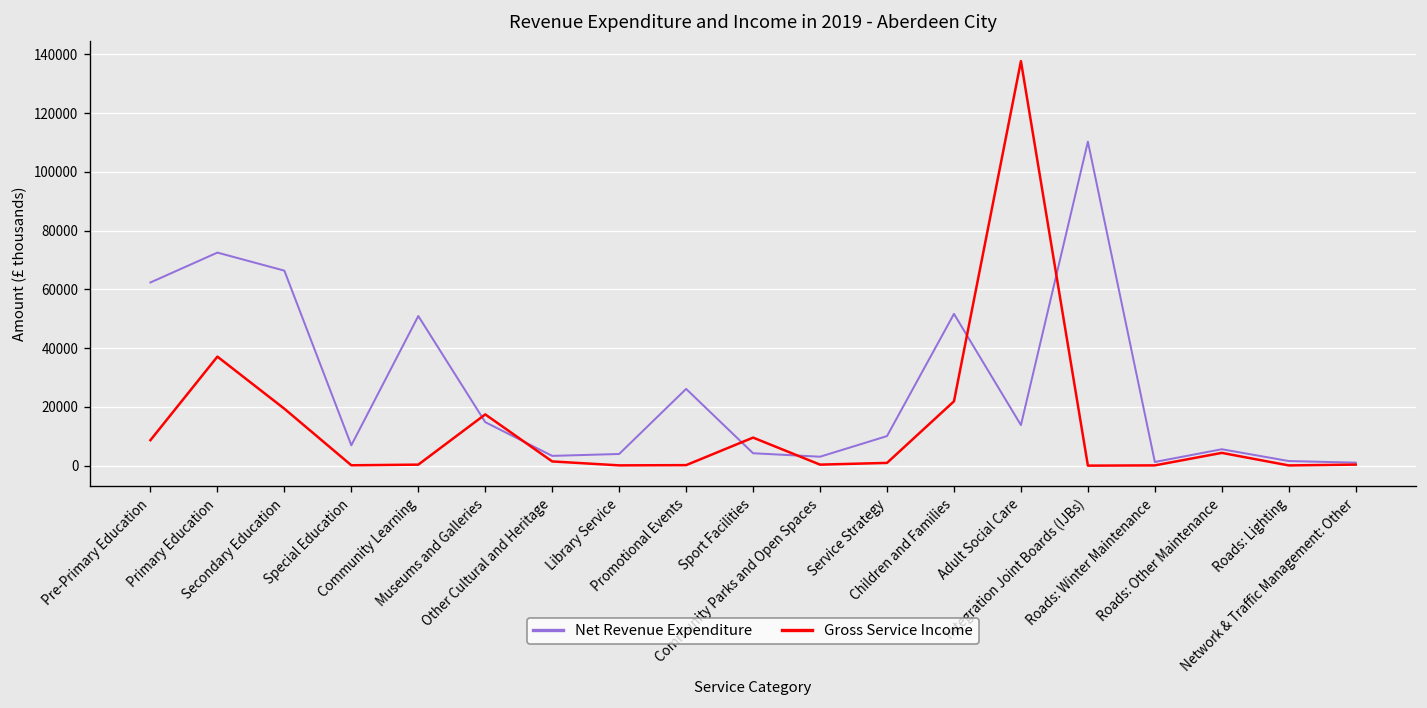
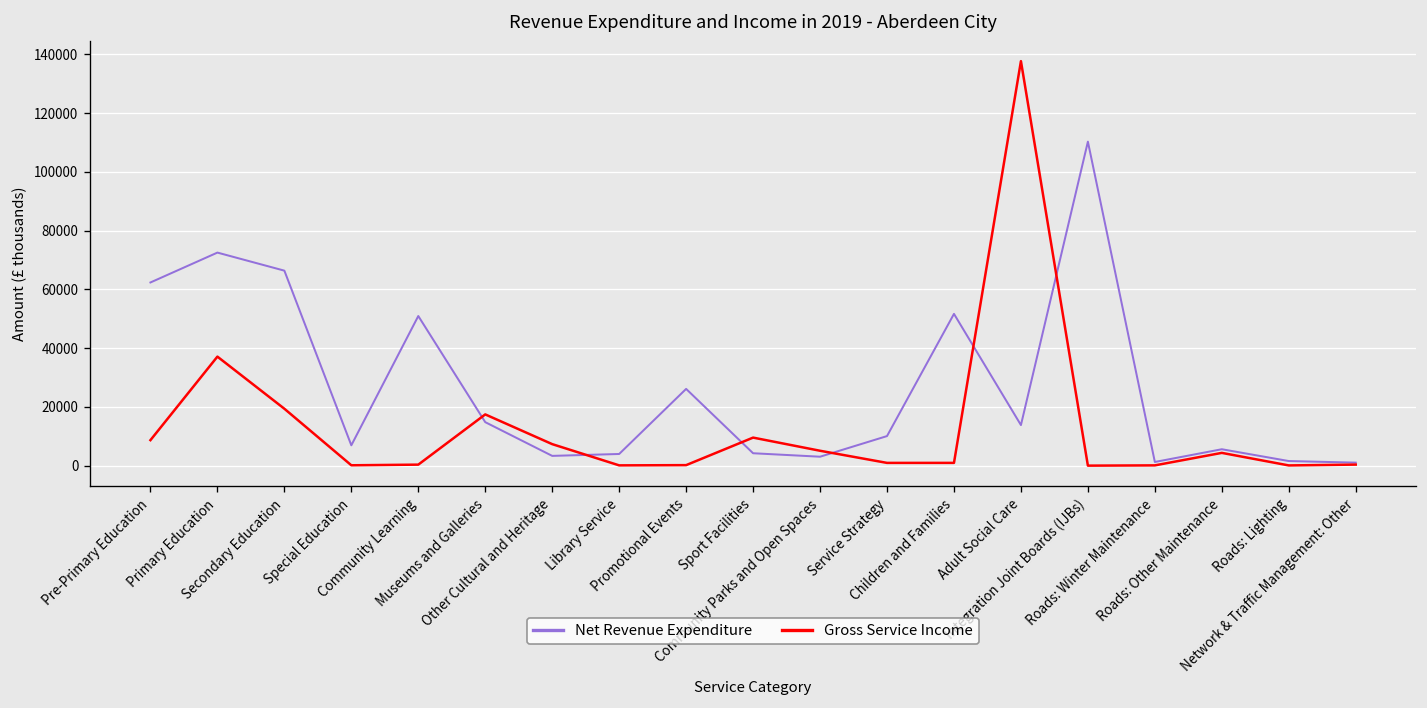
  {
    "Net Revenue Expenditure": {
      "Pre-Primary Education": 62000,
      "Primary Education": 73000,
      "Secondary Education": 66000,
      "Special Education": 7000,
      "Community Learning": 51000,
      "Museums and Galleries": 15000,
      "Other Cultural and Heritage": 3000,
      "Library Service": 4000,
      "Promotional Events": 26000,
      "Sport Facilities": 4000,
      "Community Parks and Open Spaces": 3000,
      "Service Strategy": 10000,
      "Children and Families": 52000,
      "Adult Social Care": 14000,
      "Integration Joint Boards (IJBs)": 110000,
      "Roads: Winter Maintenance": 1000,
      "Roads: Other Maintenance": 6000,
      "Roads: Lighting": 2000
    },
    "Gross Service Income": {
      "Pre-Primary Education": 9000,
      "Primary Education": 37000,
      "Secondary Education": 19000,
      "Special Education": 0,
      "Community Learning": 0,
      "Museums and Galleries": 17000,
-     "Other Cultural and Heritage": 1000,
+     "Other Cultural and Heritage": 7000,
      "Library Service": 0,
      "Promotional Events": 0,
      "Sport Facilities": 10000,
-     "Community Parks and Open Spaces": 0,
+     "Community Parks and Open Spaces": 5000,
      "Service Strategy": 1000,
-     "Children and Families": 22000,
+     "Children and Families": 1000,
      "Adult Social Care": 138000,
      "Integration Joint Boards (IJBs)": 0,
      "Roads: Winter Maintenance": 0,
      "Roads: Other Maintenance": 4000,
      "Roads: Lighting": 0
    }
  }
